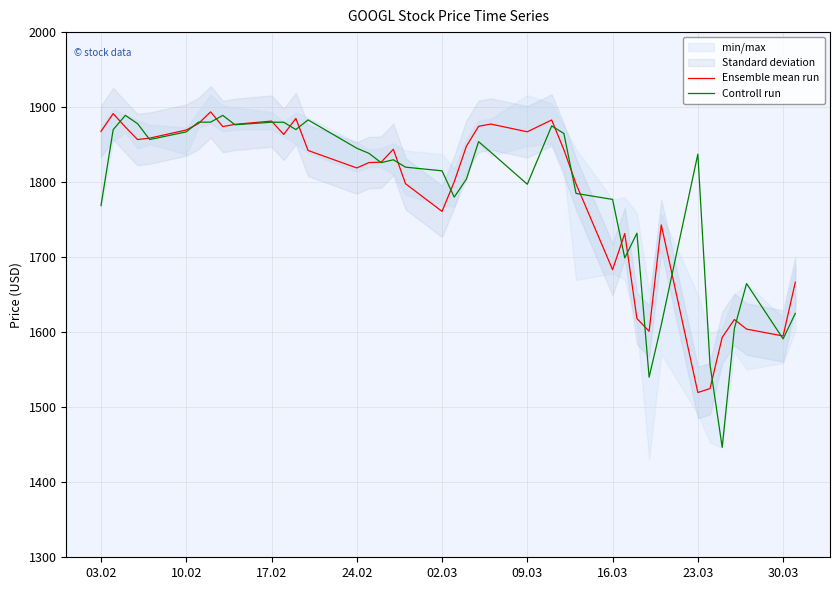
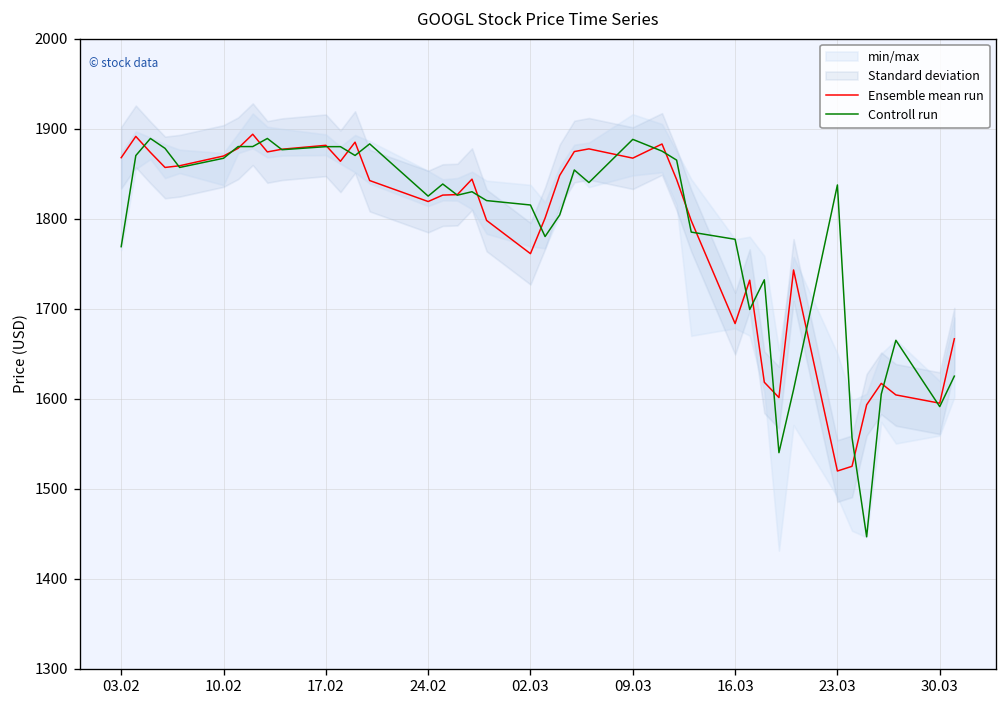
  {
    "Ensemble mean run": {
      "03.02": 1870,
      "24.02": 1820,
      "02.03": 1760,
      "09.03": 1870,
      "16.03": 1680,
      "23.03": 1520,
      "30.03": 1590
    },
    "Controll run": {
      "03.02": 1770,
-     "24.02": 1850,
+     "24.02": 1820,
      "02.03": 1820,
-     "09.03": 1800,
+     "09.03": 1890,
      "23.03": 1840,
      "30.03": 1590
    }
  }
